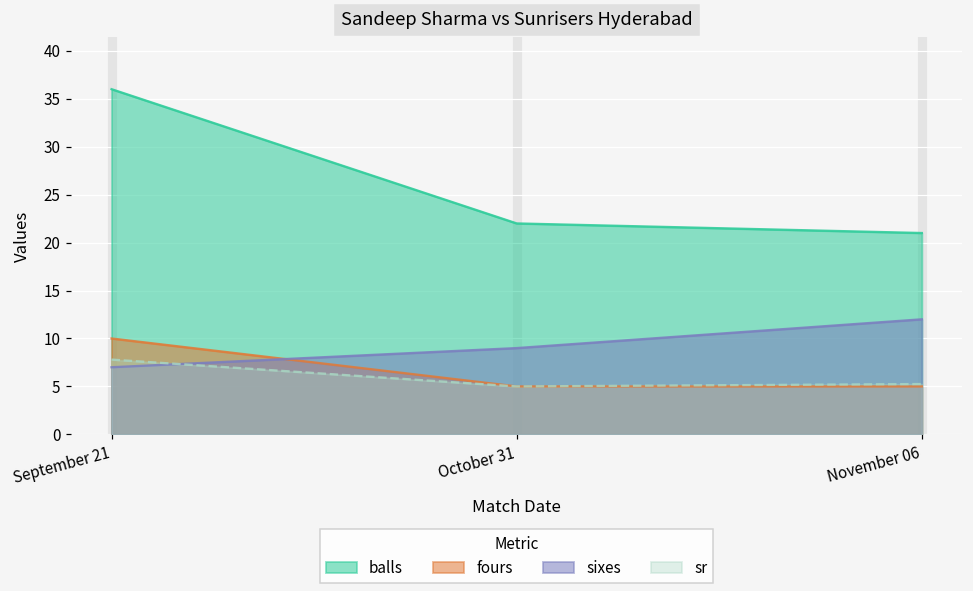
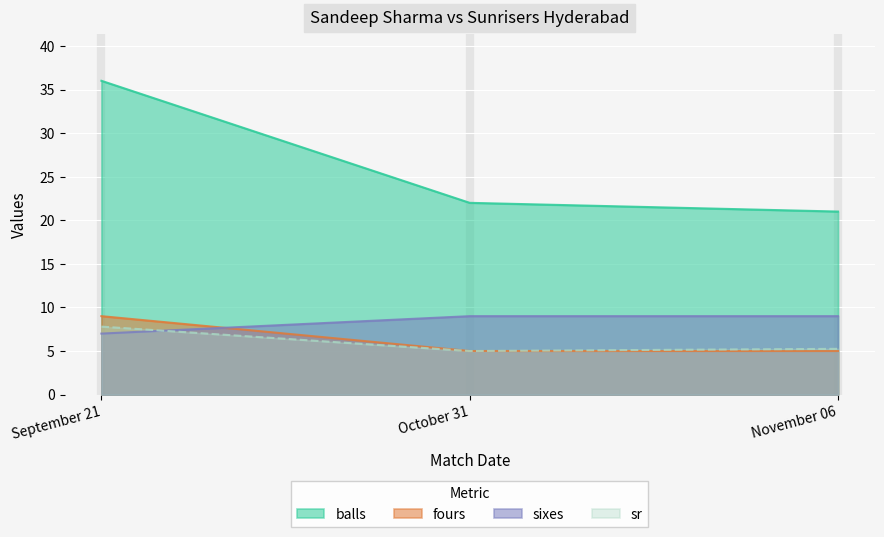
  {
    "balls": {
      "September 21": 36,
      "October 31": 22,
      "November 06": 21
    },
    "fours": {
-     "September 21": 10
+     "September 21": 9
    },
    "sixes": {
      "September 21": 7,
      "October 31": 9,
-     "November 06": 12
+     "November 06": 9
    },
    "sr": {
      "September 21": 8
    }
  }
